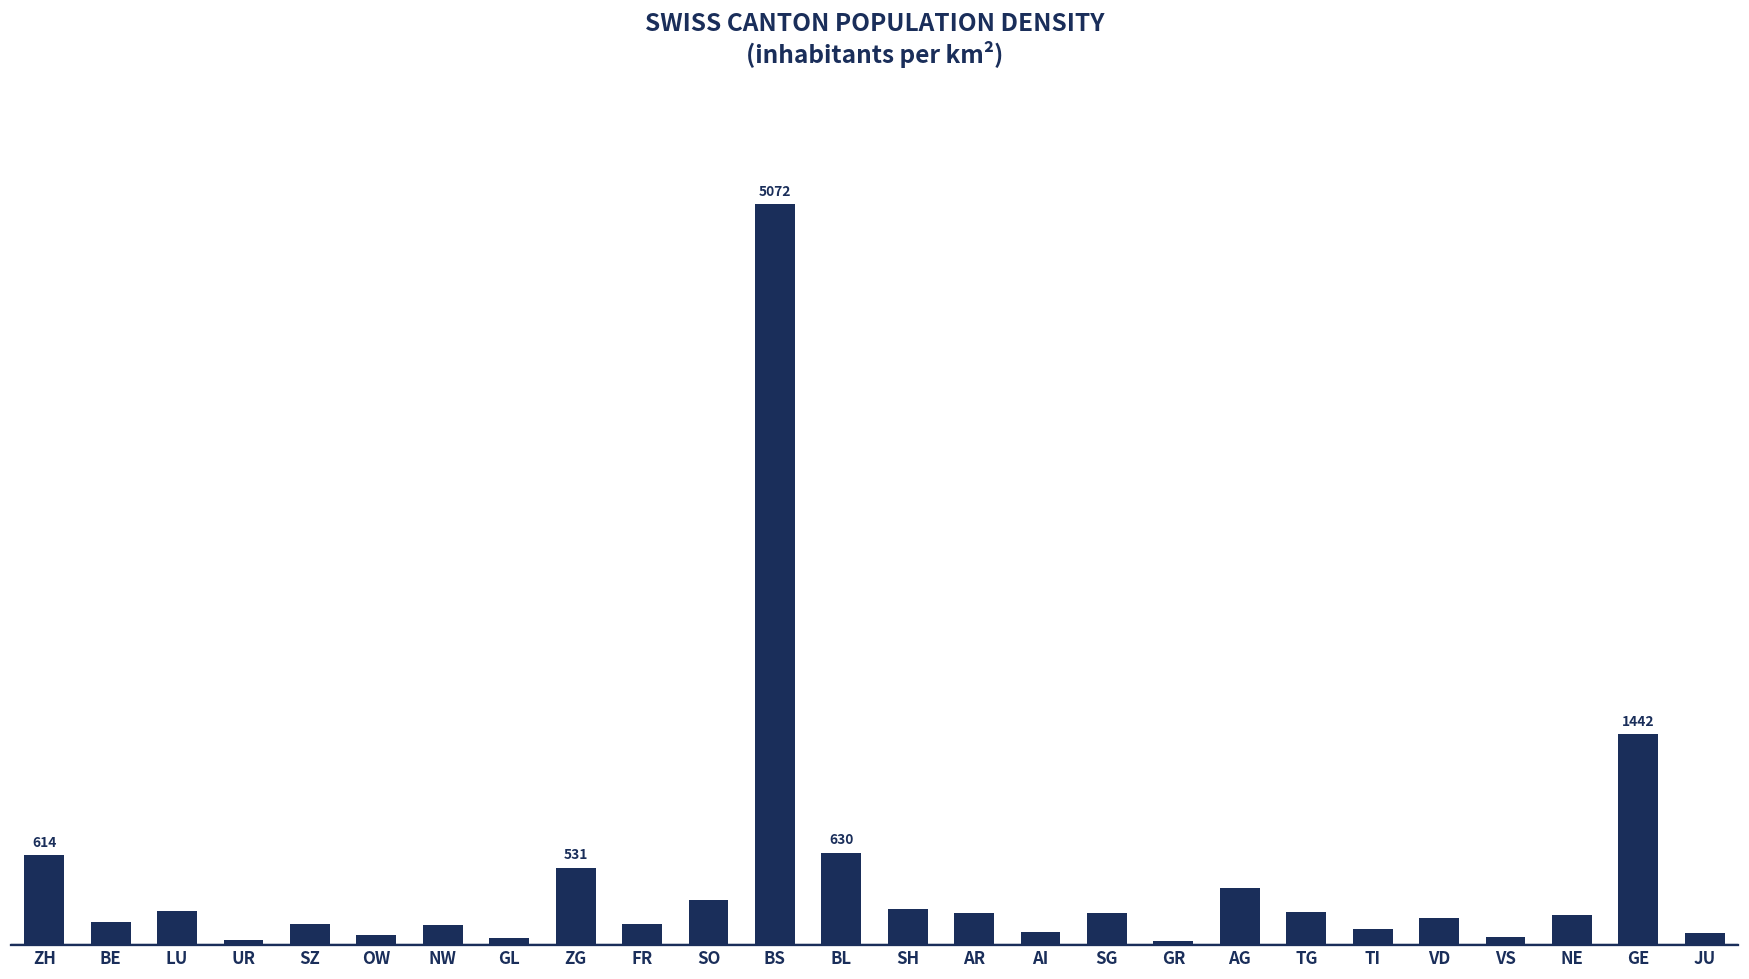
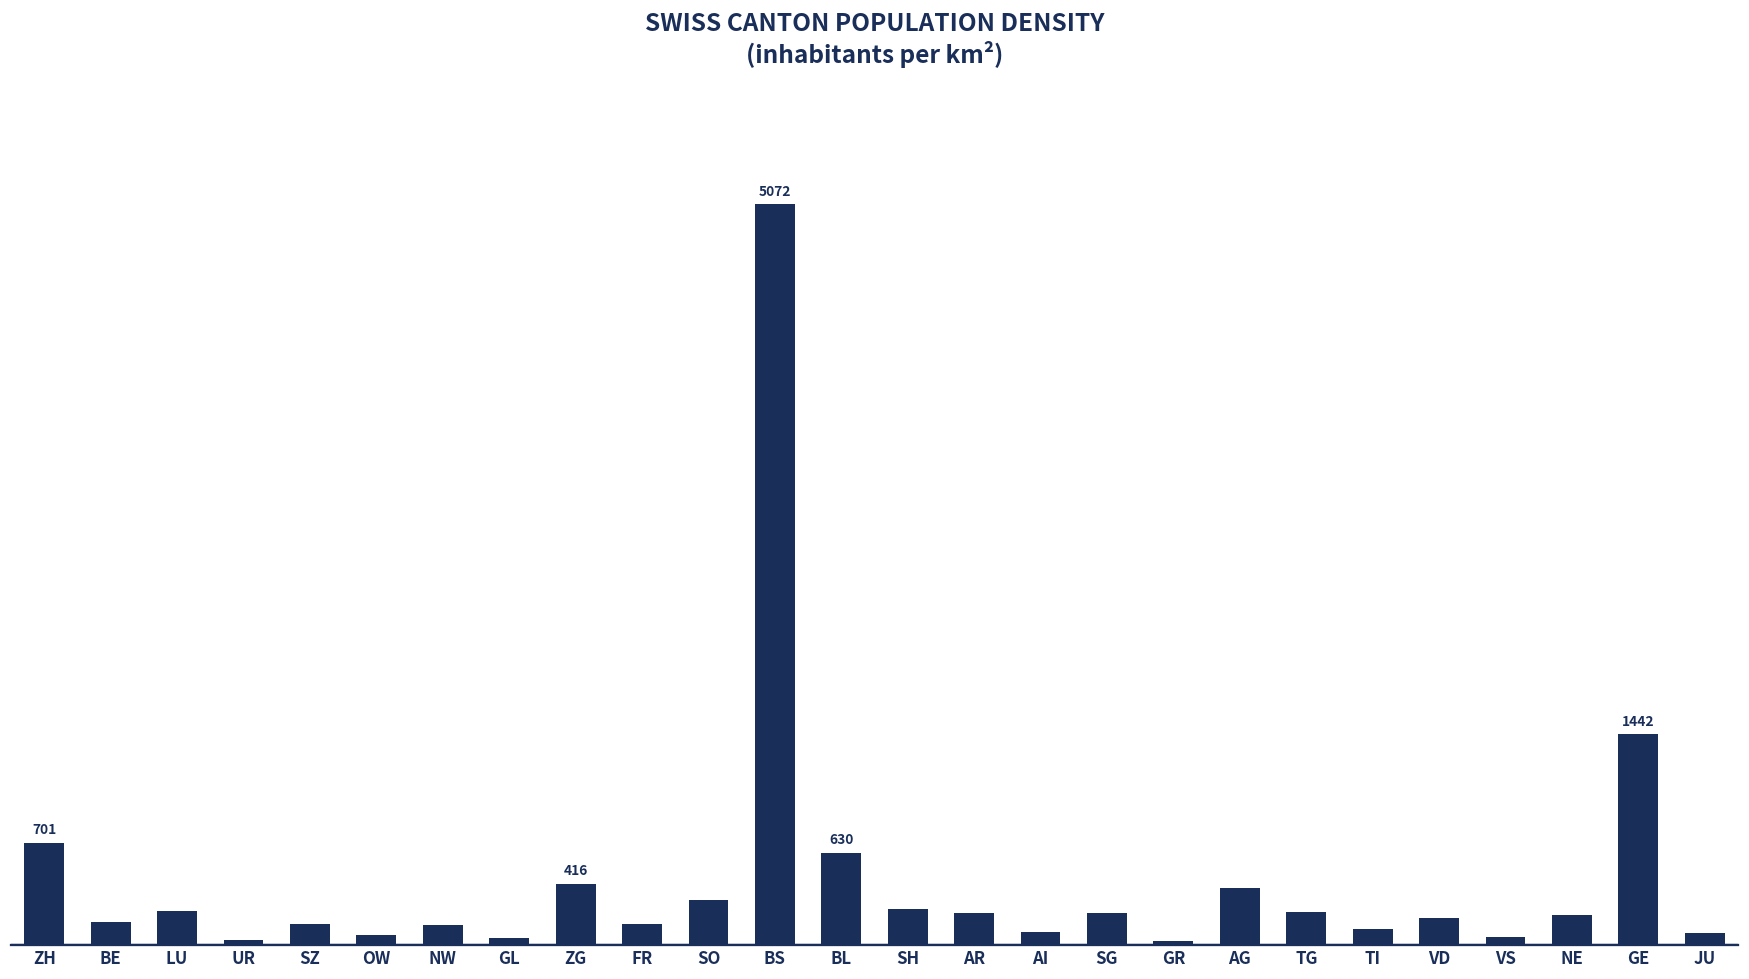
  {
-   "ZH": 614,
-   "ZG": 531,
+   "ZH": 701,
+   "ZG": 416,
    "BS": 5072,
    "BL": 630,
    "GE": 1442
  }
